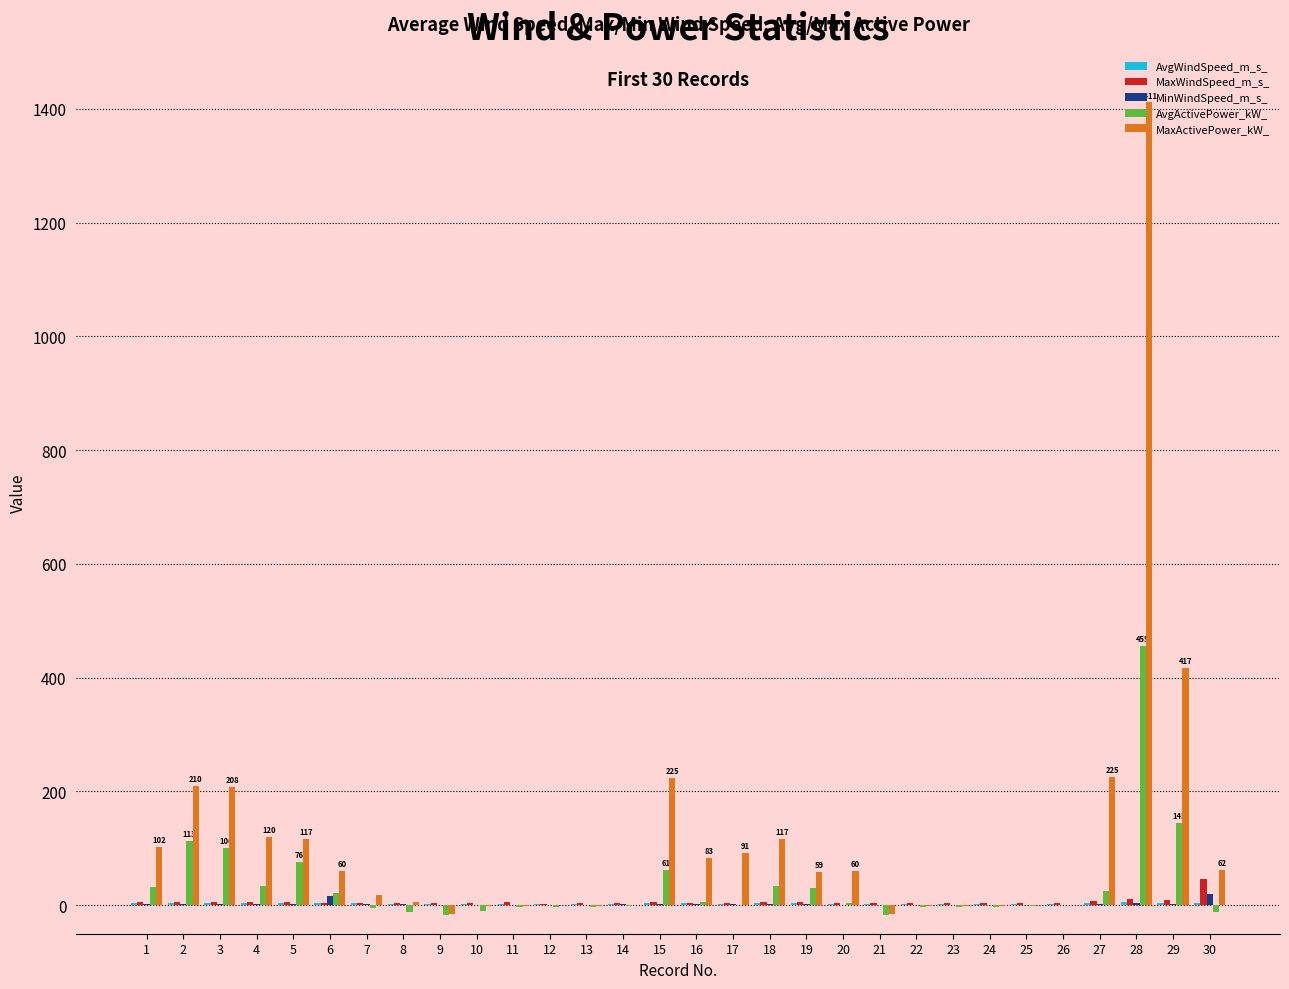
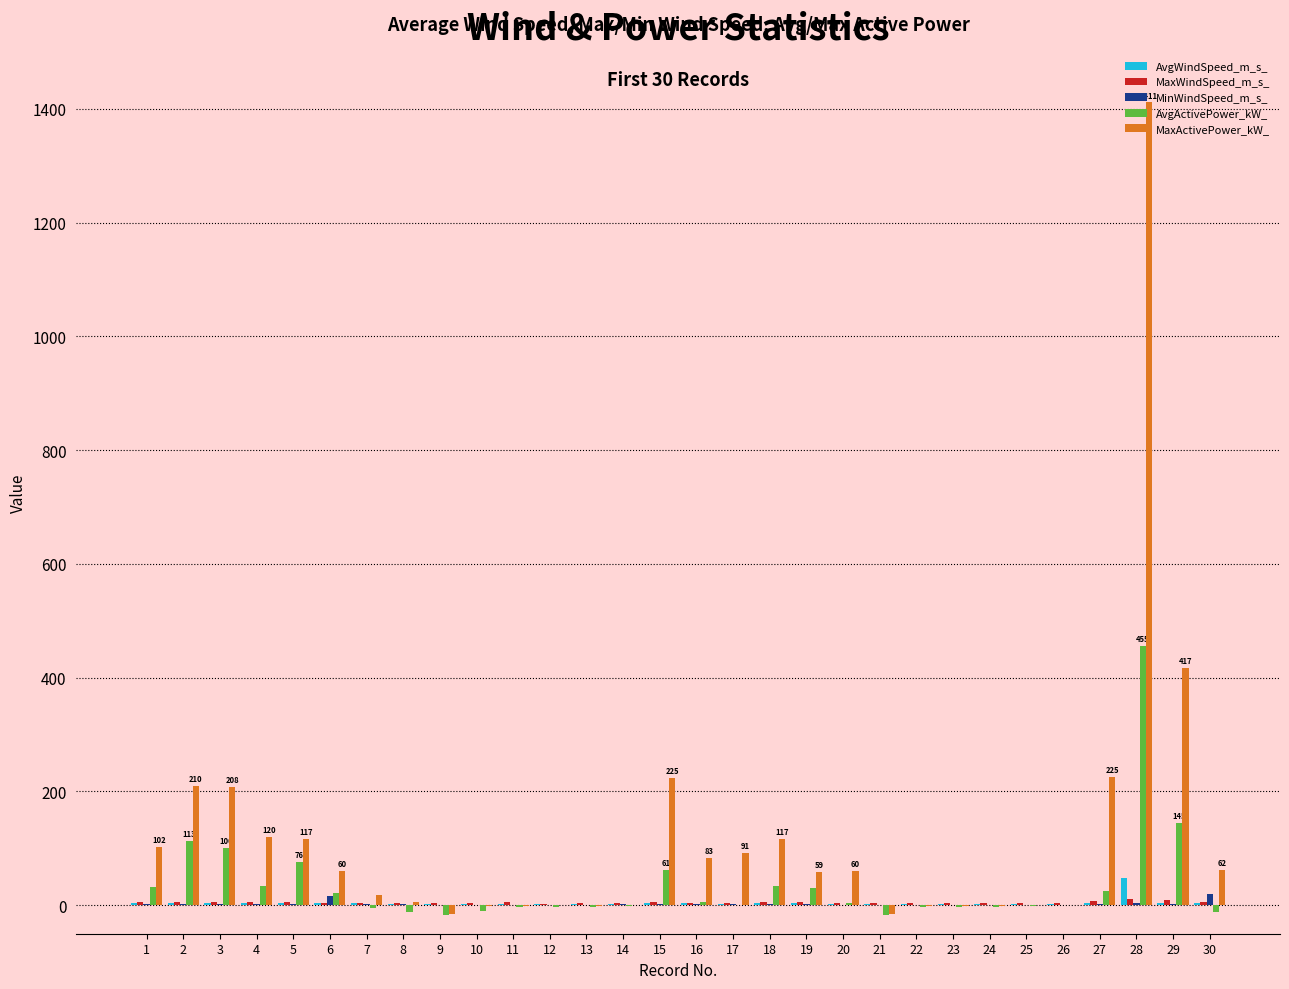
  {
    "AvgWindSpeed_m_s_": {
      "2": 0,
      "3": 0,
-     "28": 10,
+     "28": 50,
      "29": 0
    },
    "MaxWindSpeed_m_s_": {
      "1": 10,
      "2": 10,
      "3": 10,
      "4": 10,
      "5": 10,
      "6": 0,
      "7": 0,
      "8": 0,
      "11": 10,
      "15": 10,
      "16": 0,
      "17": 0,
      "18": 10,
      "19": 10,
      "20": 0,
      "27": 10,
      "28": 10,
      "29": 10,
-     "30": 50
+     "30": 0
    },
    "MinWindSpeed_m_s_": {
      "6": 20,
      "30": 20
    },
    "AvgActivePower_kW_": {
      "2": 113,
      "3": 100,
      "5": 76,
      "15": 61,
      "28": 455,
      "29": 145
    },
    "MaxActivePower_kW_": {
      "1": 102,
      "2": 210,
      "3": 208,
      "4": 120,
      "5": 117,
      "6": 60,
      "15": 225,
      "16": 83,
      "17": 91,
      "18": 117,
      "19": 59,
      "20": 60,
      "27": 225,
      "28": 1411,
      "29": 417,
      "30": 62
    }
  }
